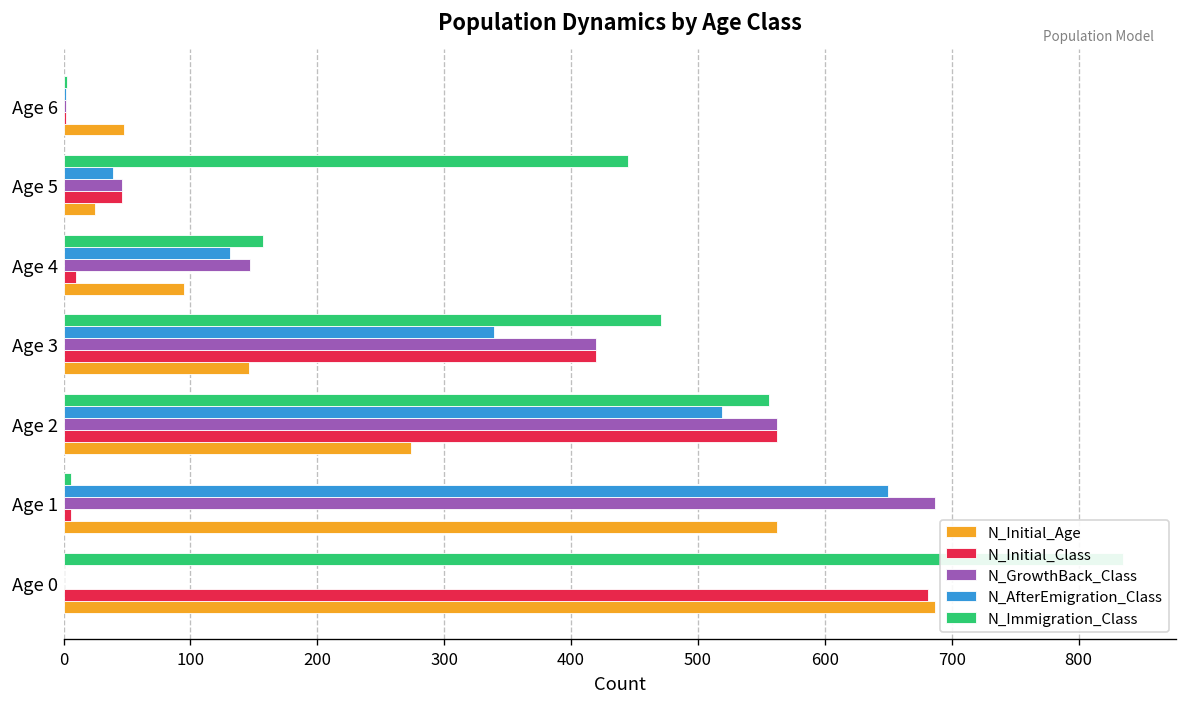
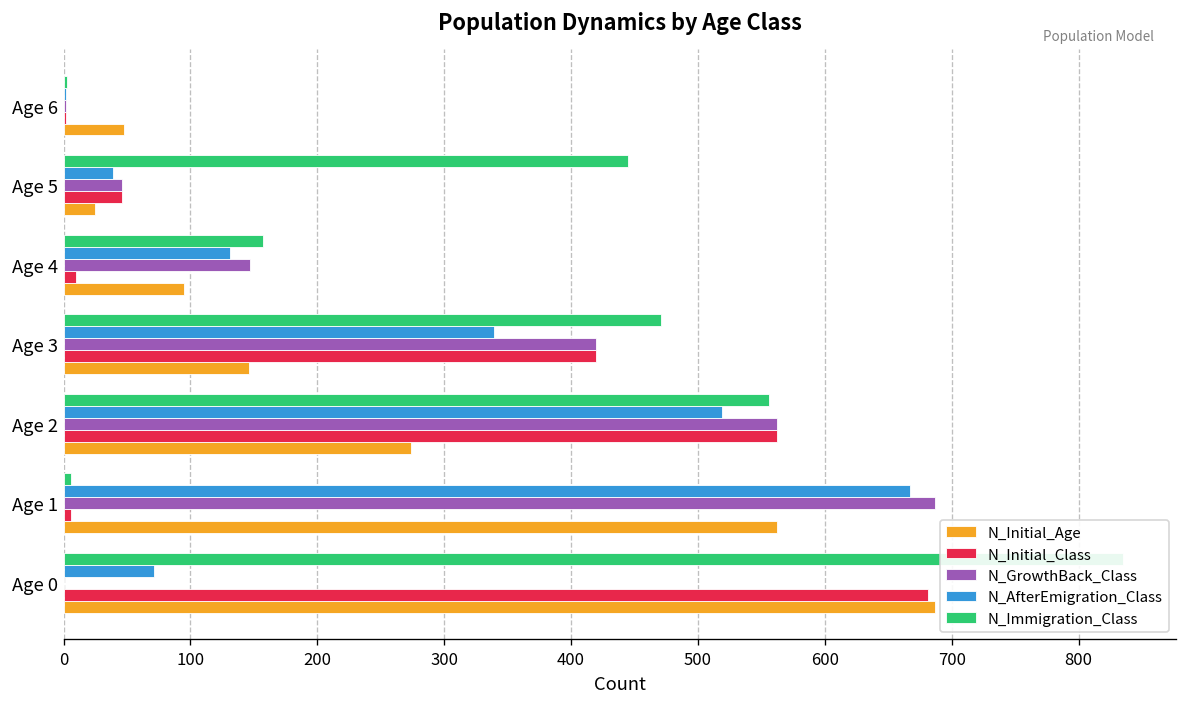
  {
    "N_Initial_Age": {
      "Age 6": 48,
      "Age 5": 25,
      "Age 4": 95,
      "Age 3": 146,
      "Age 2": 274,
      "Age 1": 562,
      "Age 0": 687
    },
    "N_Initial_Class": {
      "Age 5": 46,
      "Age 4": 10,
      "Age 3": 420,
      "Age 2": 562,
      "Age 1": 6,
      "Age 0": 681
    },
    "N_GrowthBack_Class": {
      "Age 5": 46,
      "Age 4": 147,
      "Age 3": 420,
      "Age 2": 562,
      "Age 1": 687,
      "Age 0": 0
    },
    "N_AfterEmigration_Class": {
      "Age 5": 39,
      "Age 4": 131,
      "Age 3": 339,
      "Age 2": 519,
-     "Age 1": 650,
-     "Age 0": 0
+     "Age 1": 667,
+     "Age 0": 71
    },
    "N_Immigration_Class": {
      "Age 6": 3,
      "Age 5": 445,
      "Age 4": 157,
      "Age 3": 471,
      "Age 2": 556,
      "Age 1": 6
    }
  }
